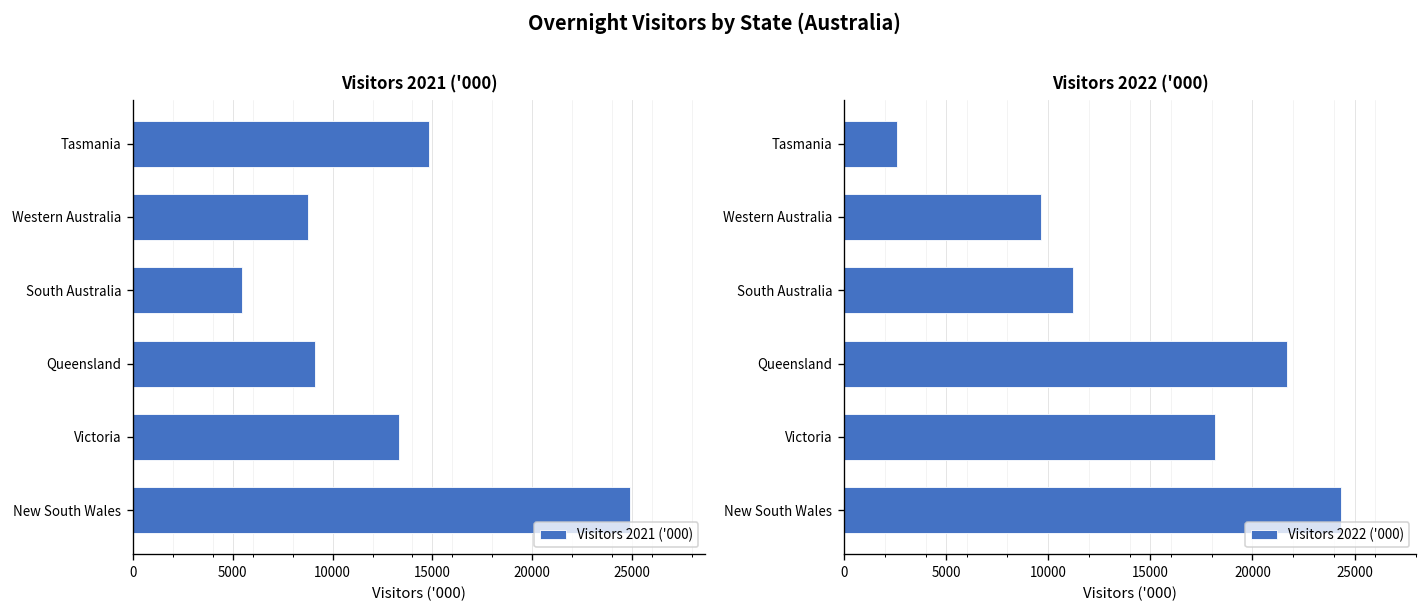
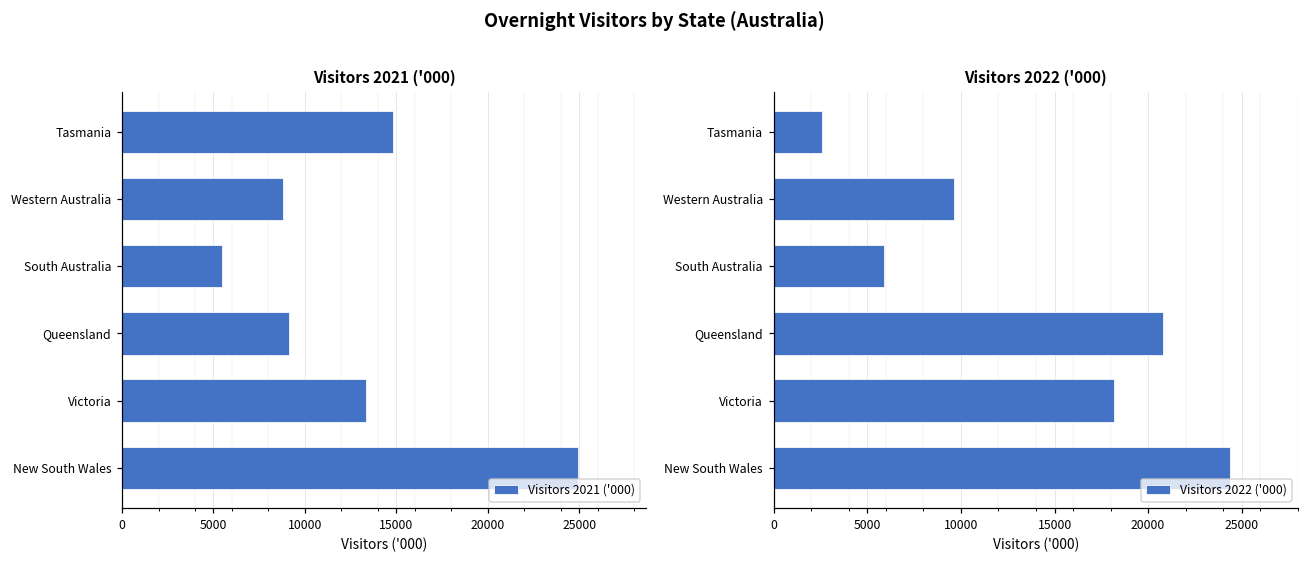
  {
    "Visitors 2021 ('000)": {
      "Tasmania": 14800,
      "Western Australia": 8800,
      "South Australia": 5500,
      "Queensland": 9100,
      "Victoria": 13400,
      "New South Wales": 24900
    },
    "Visitors 2022 ('000)": {
      "Tasmania": 2600,
      "Western Australia": 9600,
-     "South Australia": 11200,
-     "Queensland": 21700,
+     "South Australia": 5900,
+     "Queensland": 20800,
      "Victoria": 18200,
      "New South Wales": 24400
    }
  }
